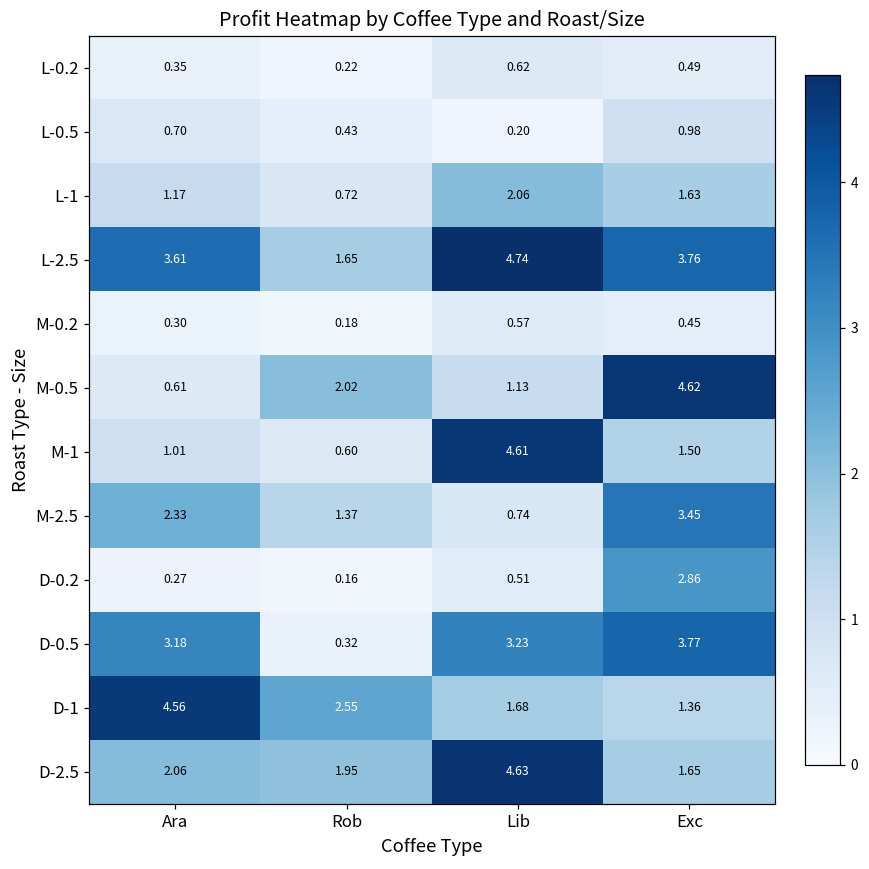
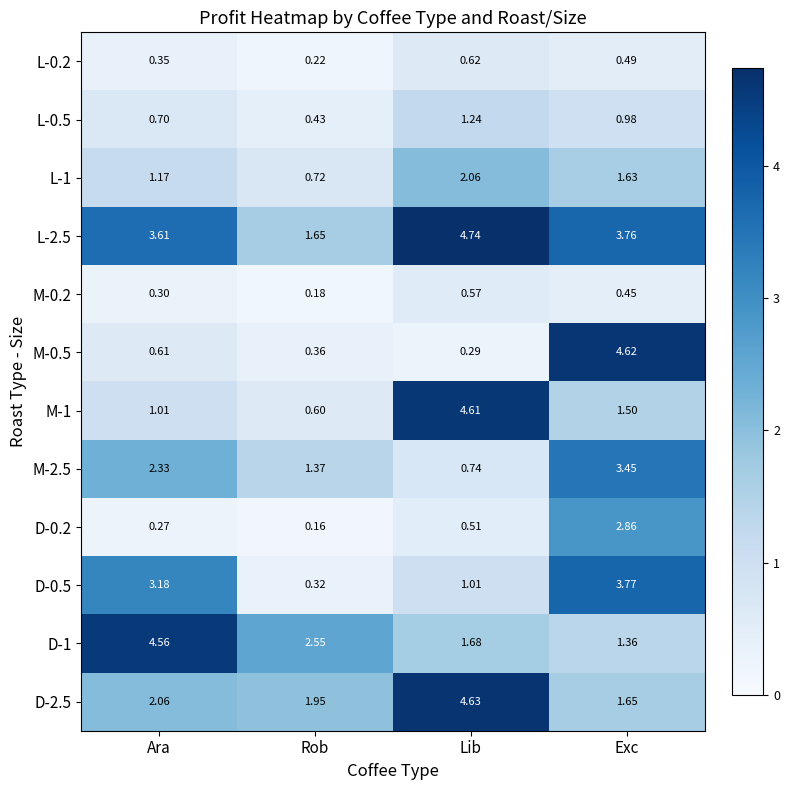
  {
    "L-0.2": {
      "Ara": 0.35,
      "Rob": 0.22,
      "Lib": 0.62,
      "Exc": 0.49
    },
    "L-0.5": {
      "Ara": 0.70,
      "Rob": 0.43,
-     "Lib": 0.20,
+     "Lib": 1.24,
      "Exc": 0.98
    },
    "L-1": {
      "Ara": 1.17,
      "Rob": 0.72,
      "Lib": 2.06,
      "Exc": 1.63
    },
    "L-2.5": {
      "Ara": 3.61,
      "Rob": 1.65,
      "Lib": 4.74,
      "Exc": 3.76
    },
    "M-0.2": {
      "Ara": 0.30,
      "Rob": 0.18,
      "Lib": 0.57,
      "Exc": 0.45
    },
    "M-0.5": {
      "Ara": 0.61,
-     "Rob": 2.02,
-     "Lib": 1.13,
+     "Rob": 0.36,
+     "Lib": 0.29,
      "Exc": 4.62
    },
    "M-1": {
      "Ara": 1.01,
      "Rob": 0.60,
      "Lib": 4.61,
      "Exc": 1.50
    },
    "M-2.5": {
      "Ara": 2.33,
      "Rob": 1.37,
      "Lib": 0.74,
      "Exc": 3.45
    },
    "D-0.2": {
      "Ara": 0.27,
      "Rob": 0.16,
      "Lib": 0.51,
      "Exc": 2.86
    },
    "D-0.5": {
      "Ara": 3.18,
      "Rob": 0.32,
-     "Lib": 3.23,
+     "Lib": 1.01,
      "Exc": 3.77
    },
    "D-1": {
      "Ara": 4.56,
      "Rob": 2.55,
      "Lib": 1.68,
      "Exc": 1.36
    },
    "D-2.5": {
      "Ara": 2.06,
      "Rob": 1.95,
      "Lib": 4.63,
      "Exc": 1.65
    }
  }
